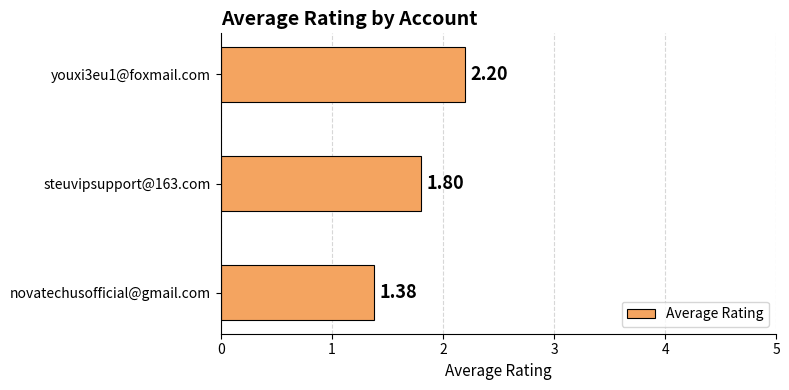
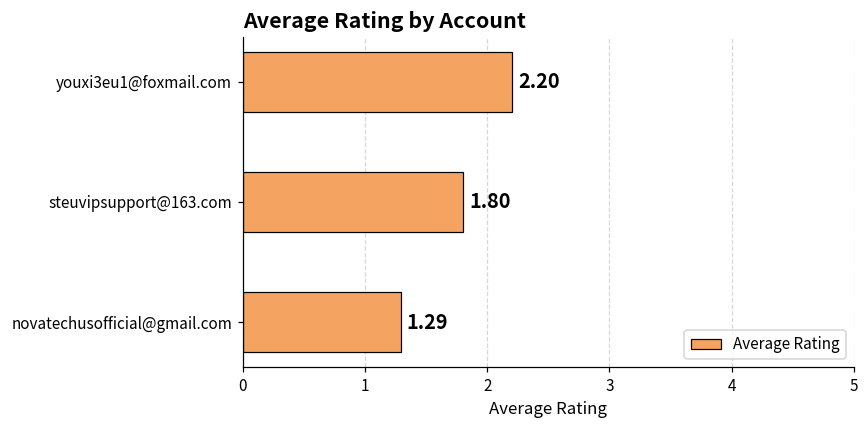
  {
    "youxi3eu1@foxmail.com": 2.20,
    "steuvipsupport@163.com": 1.80,
-   "novatechusofficial@gmail.com": 1.38
+   "novatechusofficial@gmail.com": 1.29
  }
